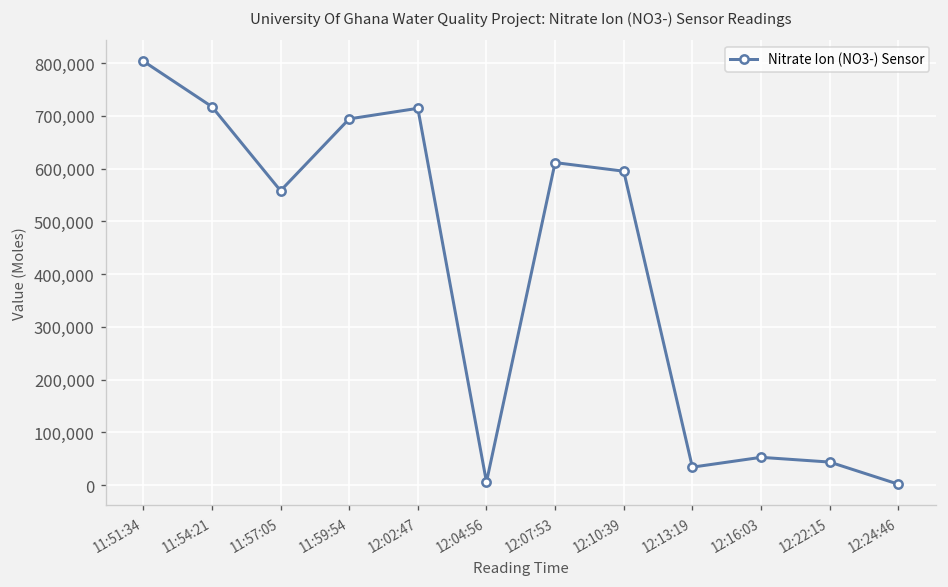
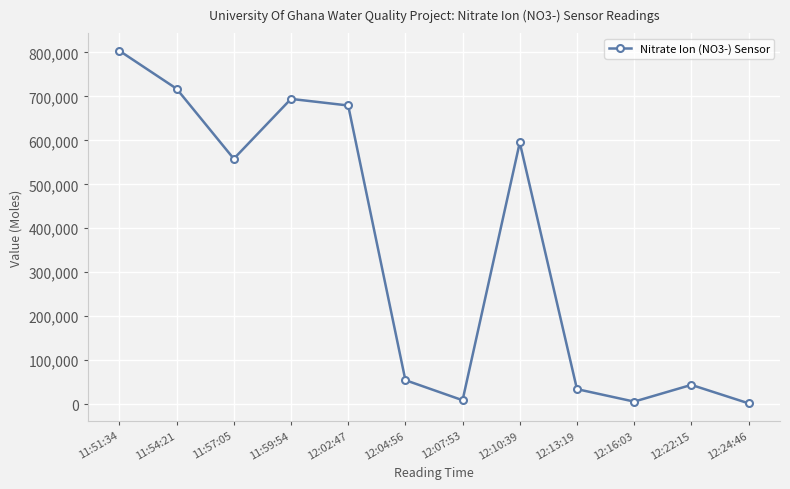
  {
    "11:51:34": "800,000",
    "11:54:21": "720,000",
    "11:57:05": "560,000",
    "11:59:54": "690,000",
-   "12:02:47": "710,000",
-   "12:04:56": "10,000",
-   "12:07:53": "610,000",
+   "12:02:47": "680,000",
+   "12:04:56": "50,000",
+   "12:07:53": "10,000",
    "12:10:39": "600,000",
    "12:13:19": "30,000",
-   "12:16:03": "50,000",
+   "12:16:03": "10,000",
    "12:22:15": "40,000",
    "12:24:46": "0"
  }
